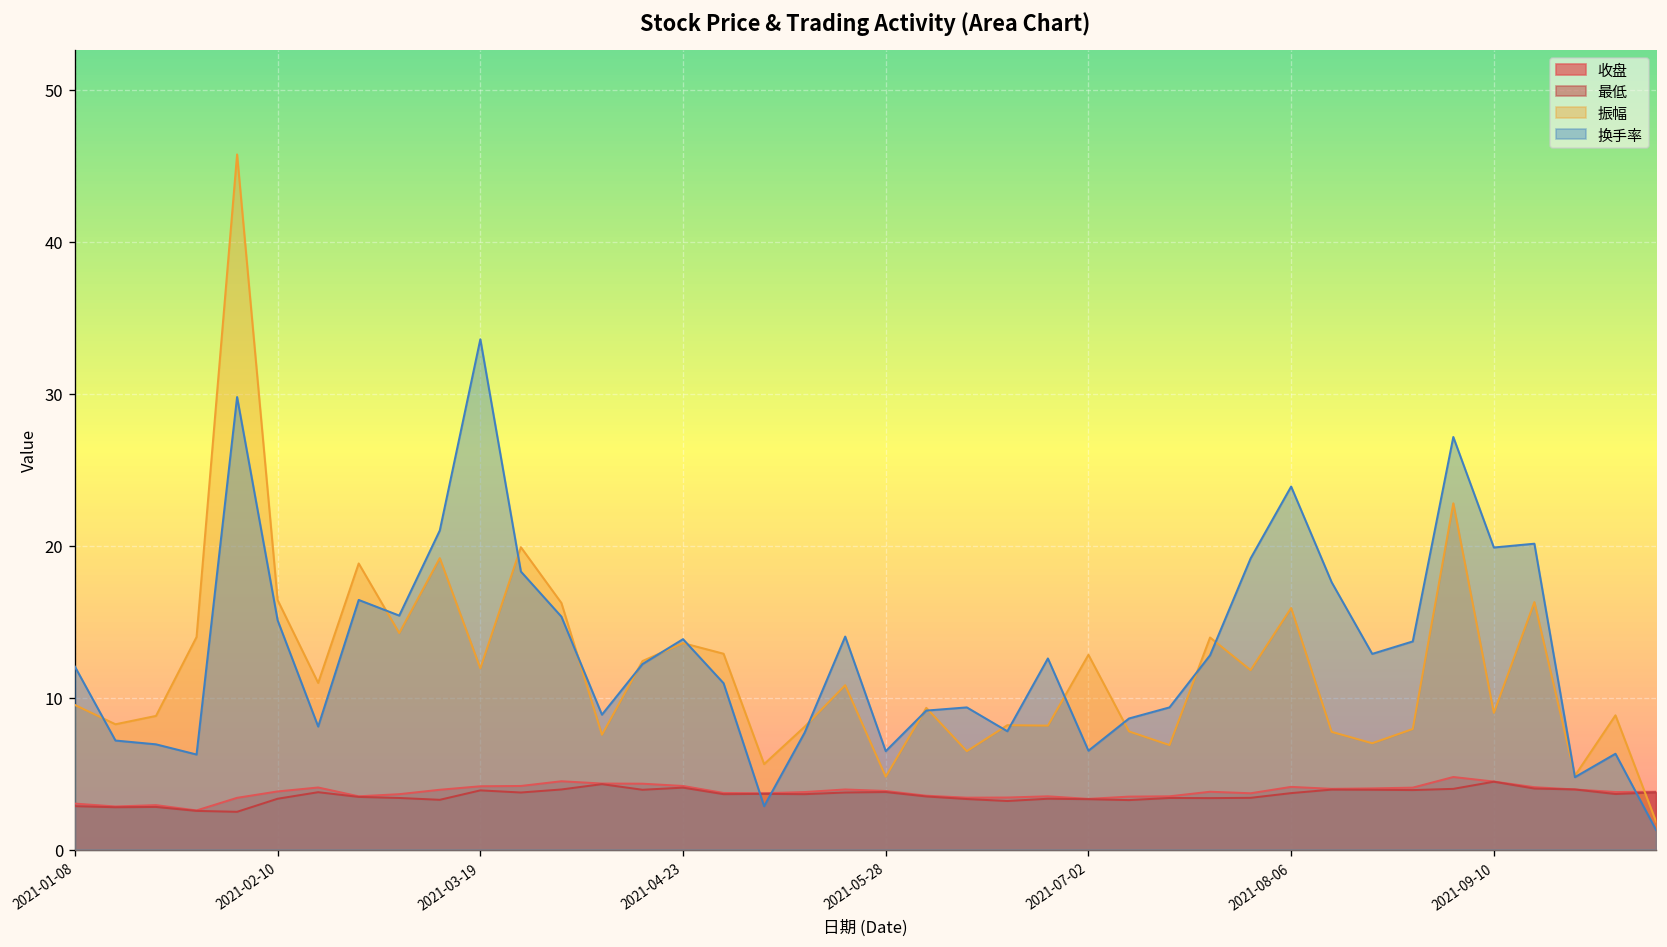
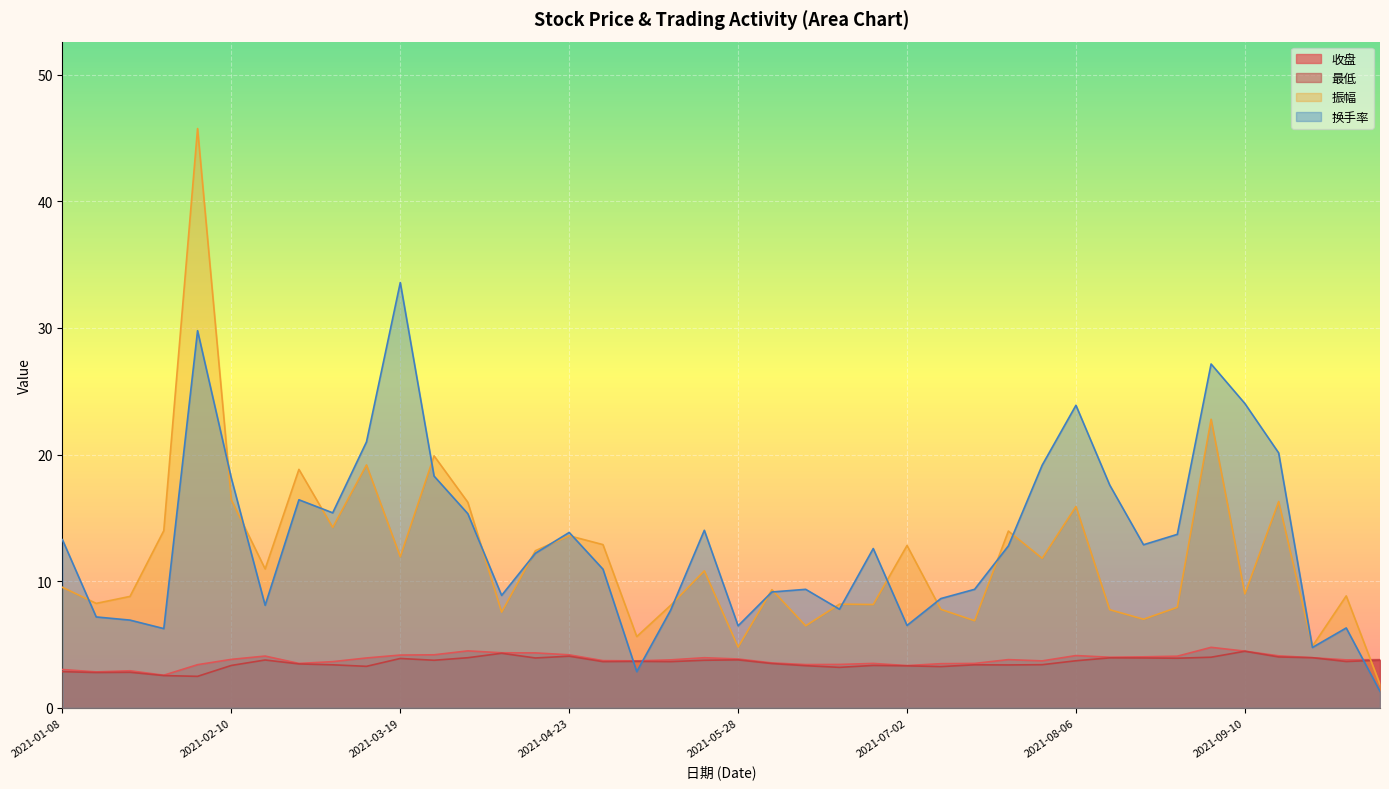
  {
    "换手率": {
-     "2021-01-08": 12.0,
-     "2021-02-10": 15.1,
+     "2021-01-08": 13.3,
+     "2021-02-10": 18.1,
      "2021-03-19": 33.6,
      "2021-04-23": 13.9,
      "2021-05-28": 6.5,
      "2021-07-02": 6.5,
      "2021-08-06": 23.9,
-     "2021-09-10": 19.9
+     "2021-09-10": 24.0
    }
  }
